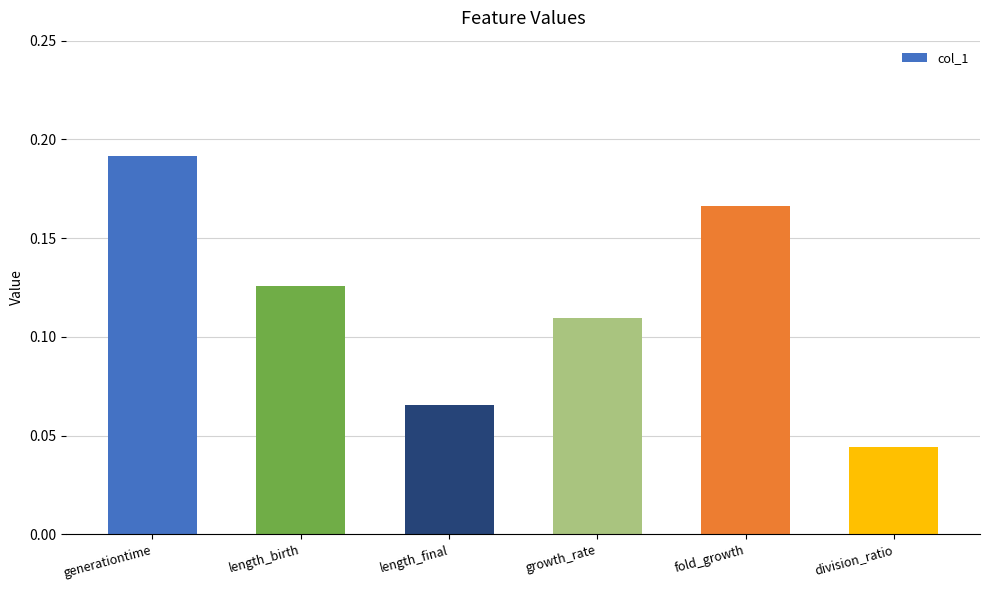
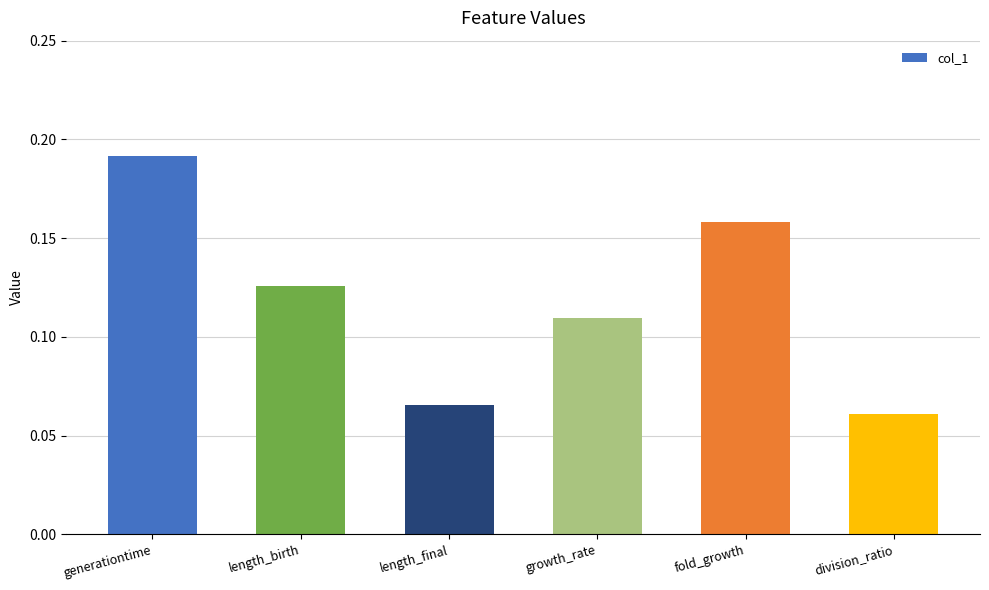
  {
    "generationtime": 0.192,
    "length_birth": 0.126,
    "length_final": 0.065,
    "growth_rate": 0.110,
-   "fold_growth": 0.166,
-   "division_ratio": 0.044
+   "fold_growth": 0.158,
+   "division_ratio": 0.061
  }
